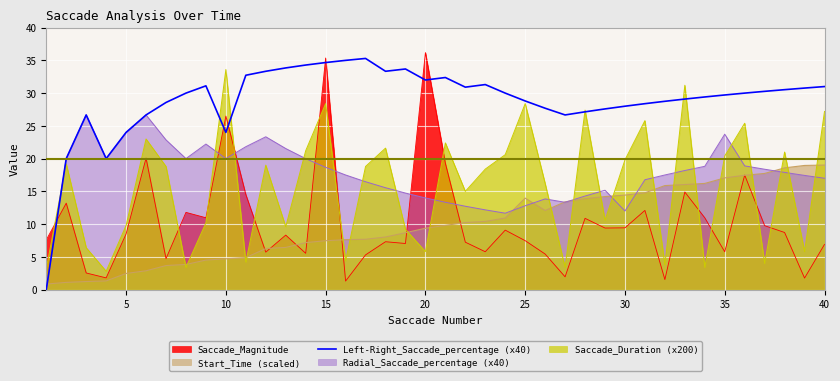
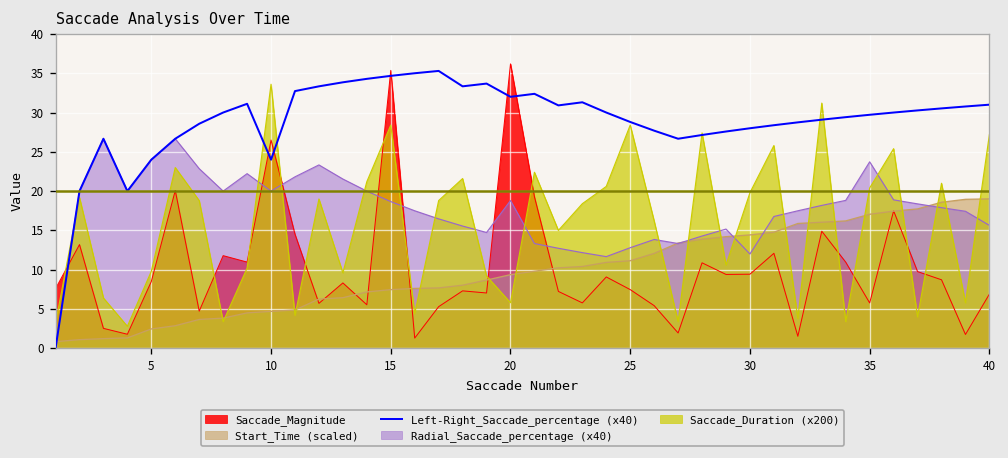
  {
    "Saccade_Magnitude": {
      "5": 9,
      "10": 27,
      "15": 35,
      "20": 36,
      "25": 7,
      "30": 9,
      "35": 6,
      "40": 7
    },
    "Start_Time (scaled)": {
      "5": 2,
      "10": 5,
      "15": 7,
      "20": 9,
-     "25": 14,
+     "25": 11,
      "30": 14,
      "35": 17,
      "40": 19
    },
    "Left-Right_Saccade_percentage (x40)": {
      "10": 24,
      "15": 35,
      "20": 32,
      "25": 29,
      "30": 28,
      "35": 30,
      "40": 31
    },
    "Radial_Saccade_percentage (x40)": {
      "10": 20,
      "15": 19,
-     "20": 14,
+     "20": 19,
      "25": 13,
      "30": 12,
      "35": 24,
-     "40": 17
+     "40": 16
    },
    "Saccade_Duration (x200)": {
      "5": 10,
      "10": 34,
      "15": 28,
      "20": 6,
      "25": 28,
      "30": 20,
      "35": 20,
      "40": 27
    }
  }
